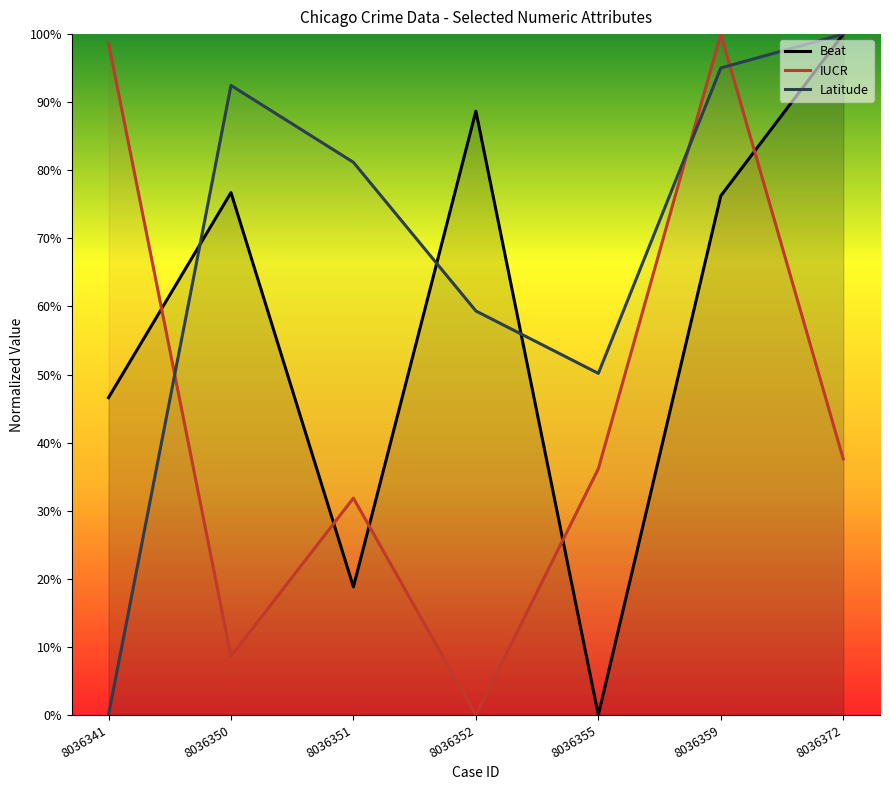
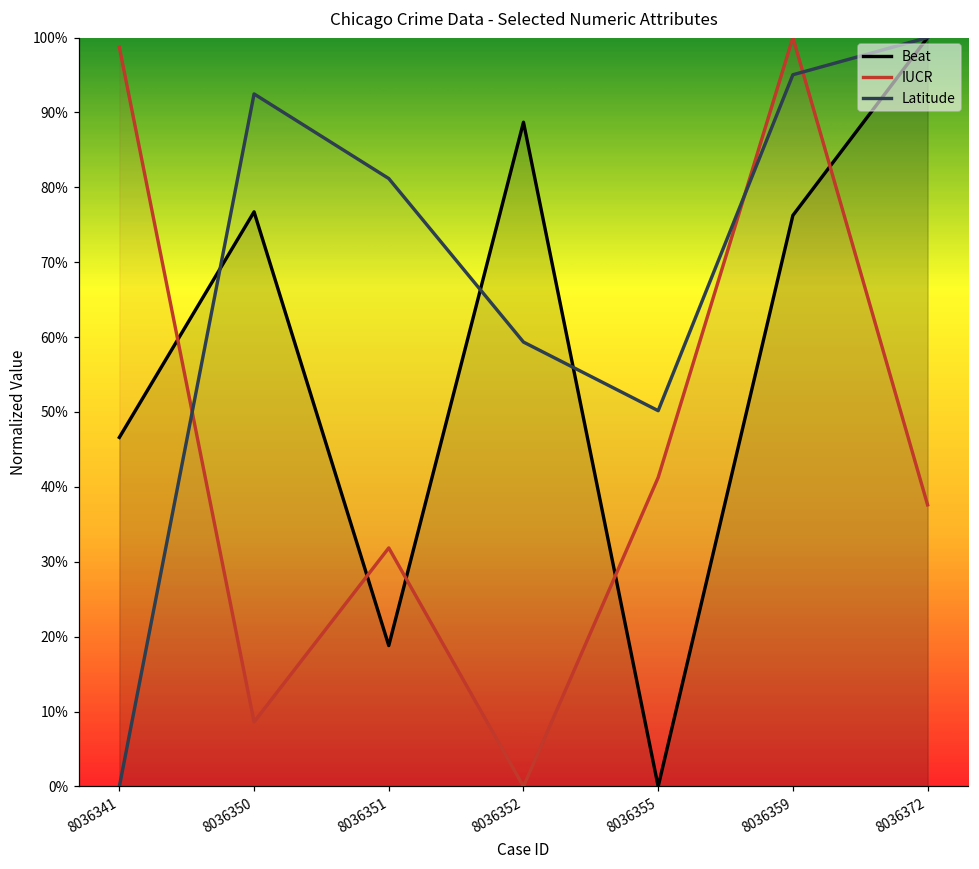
  {
    "Beat": {
      "8036341": "47%",
      "8036350": "77%",
      "8036351": "19%",
      "8036352": "89%",
      "8036355": "0%",
      "8036359": "76%"
    },
    "IUCR": {
      "8036341": "99%",
      "8036350": "9%",
      "8036351": "32%",
      "8036352": "0%",
-     "8036355": "36%",
+     "8036355": "41%",
      "8036359": "100%",
      "8036372": "38%"
    },
    "Latitude": {
      "8036341": "0%",
      "8036350": "92%",
      "8036351": "81%",
      "8036352": "59%",
      "8036355": "50%",
      "8036359": "95%"
    }
  }
